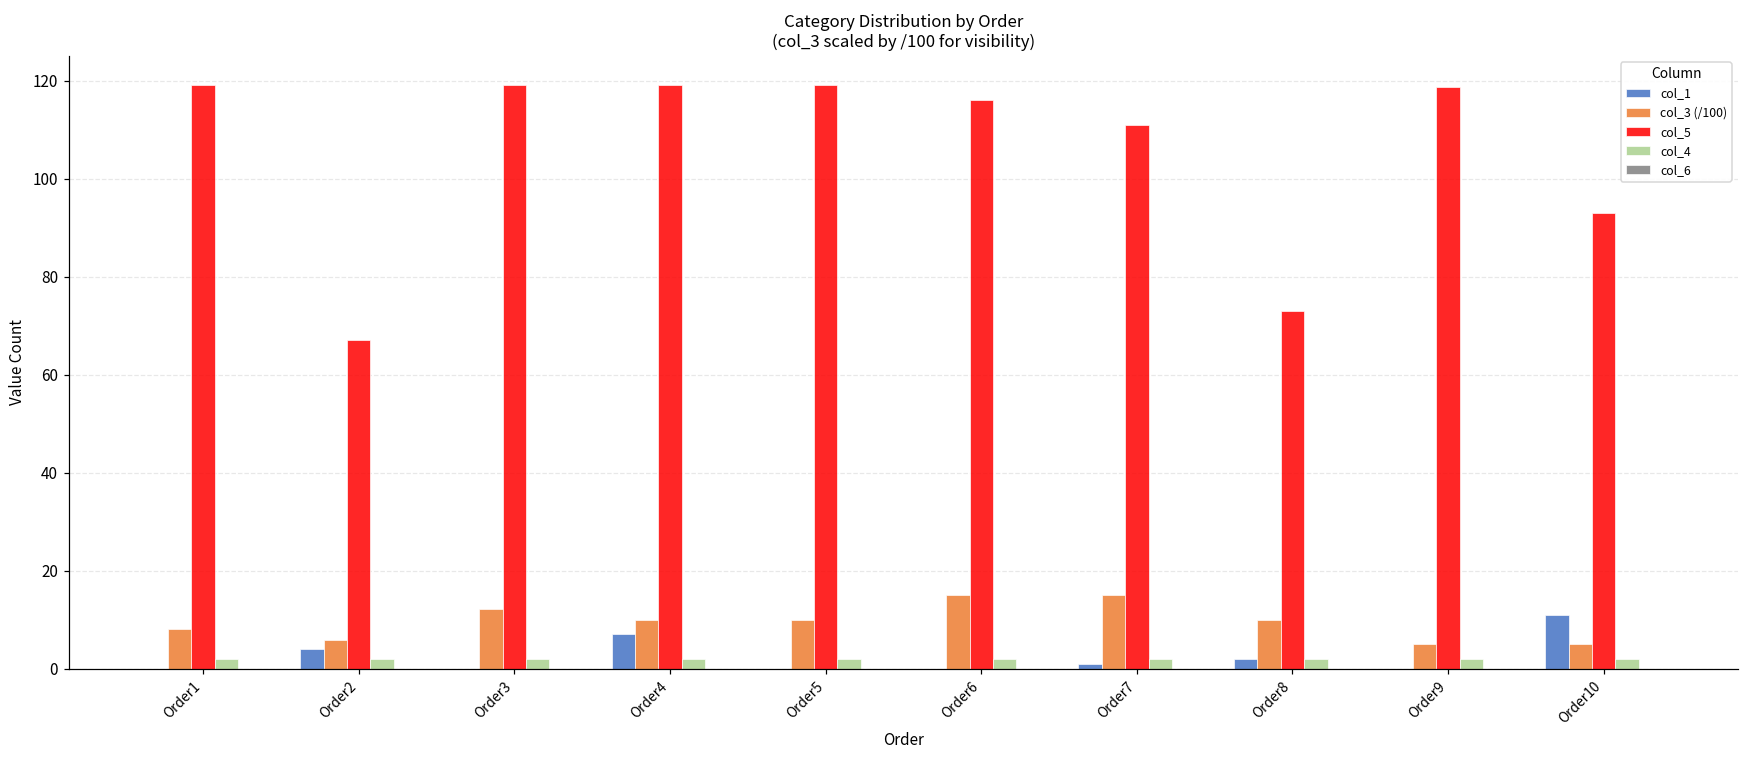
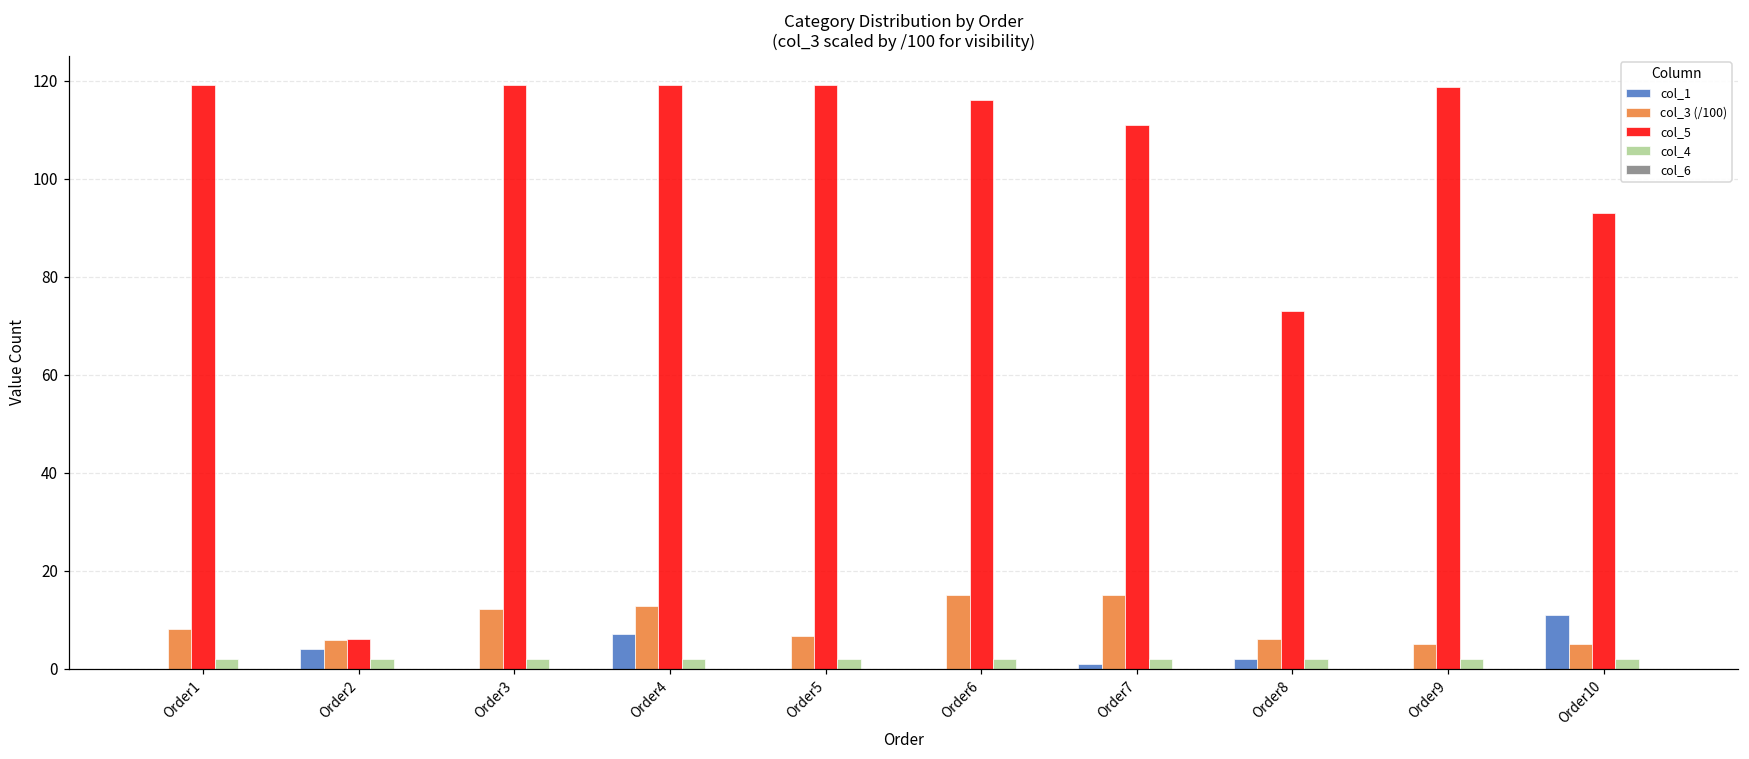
  {
    "col_1": {
      "Order1": 0,
      "Order2": 4,
      "Order3": 0,
      "Order4": 7,
      "Order5": 0,
      "Order6": 0,
      "Order7": 1,
      "Order8": 2,
      "Order9": 0,
      "Order10": 11
    },
    "col_3 (/100)": {
      "Order1": 8,
      "Order2": 6,
      "Order3": 12,
-     "Order4": 10,
-     "Order5": 10,
+     "Order4": 13,
+     "Order5": 7,
      "Order6": 15,
      "Order7": 15,
-     "Order8": 10,
+     "Order8": 6,
      "Order9": 5,
      "Order10": 5
    },
    "col_5": {
      "Order1": 119,
-     "Order2": 67,
+     "Order2": 6,
      "Order3": 119,
      "Order4": 119,
      "Order5": 119,
      "Order6": 116,
      "Order7": 111,
      "Order8": 73,
      "Order9": 119,
      "Order10": 93
    },
    "col_4": {
      "Order1": 2,
      "Order2": 2,
      "Order3": 2,
      "Order4": 2,
      "Order5": 2,
      "Order6": 2,
      "Order7": 2,
      "Order8": 2,
      "Order9": 2,
      "Order10": 2
    },
    "col_6": {
      "Order1": 0,
      "Order2": 0,
      "Order3": 0,
      "Order4": 0,
      "Order5": 0,
      "Order6": 0,
      "Order7": 0,
      "Order8": 0,
      "Order9": 0,
      "Order10": 0
    }
  }
